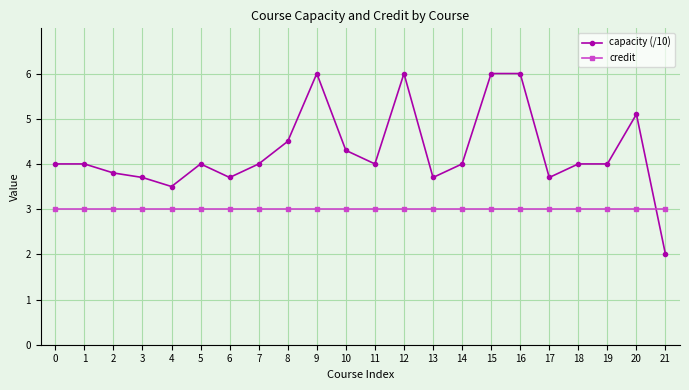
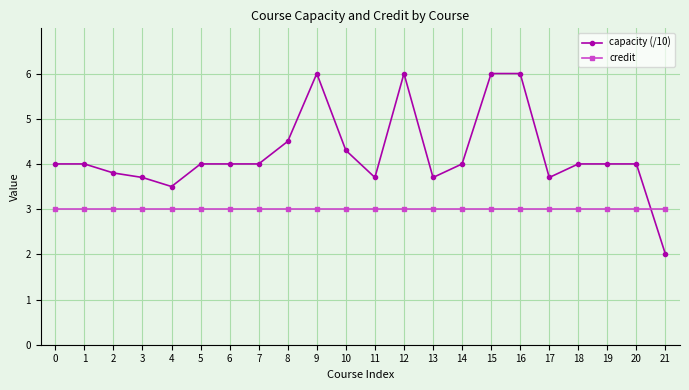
  {
    "capacity (/10)": {
      "0": 4.0,
      "1": 4.0,
      "2": 3.8,
      "3": 3.7,
      "4": 3.5,
      "5": 4.0,
-     "6": 3.7,
+     "6": 4.0,
      "7": 4.0,
      "8": 4.5,
      "9": 6.0,
      "10": 4.3,
-     "11": 4.0,
+     "11": 3.7,
      "12": 6.0,
      "13": 3.7,
      "14": 4.0,
      "15": 6.0,
      "16": 6.0,
      "17": 3.7,
      "18": 4.0,
      "19": 4.0,
-     "20": 5.1,
+     "20": 4.0,
      "21": 2.0
    },
    "credit": {
      "0": 3.0,
      "1": 3.0,
      "2": 3.0,
      "3": 3.0,
      "4": 3.0,
      "5": 3.0,
      "6": 3.0,
      "7": 3.0,
      "8": 3.0,
      "9": 3.0,
      "10": 3.0,
      "11": 3.0,
      "12": 3.0,
      "13": 3.0,
      "14": 3.0,
      "15": 3.0,
      "16": 3.0,
      "17": 3.0,
      "18": 3.0,
      "19": 3.0,
      "20": 3.0,
      "21": 3.0
    }
  }
